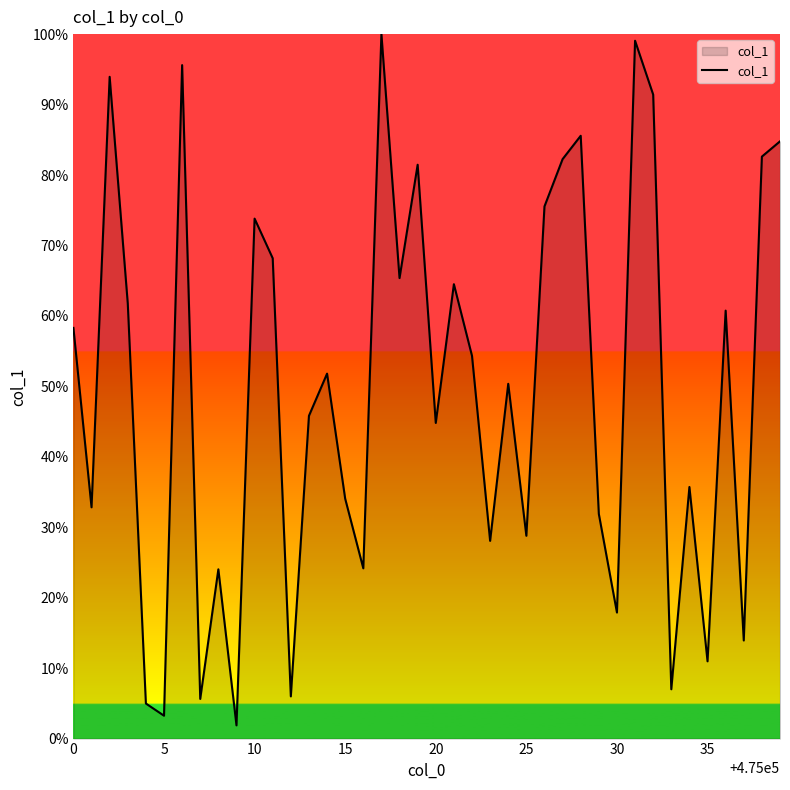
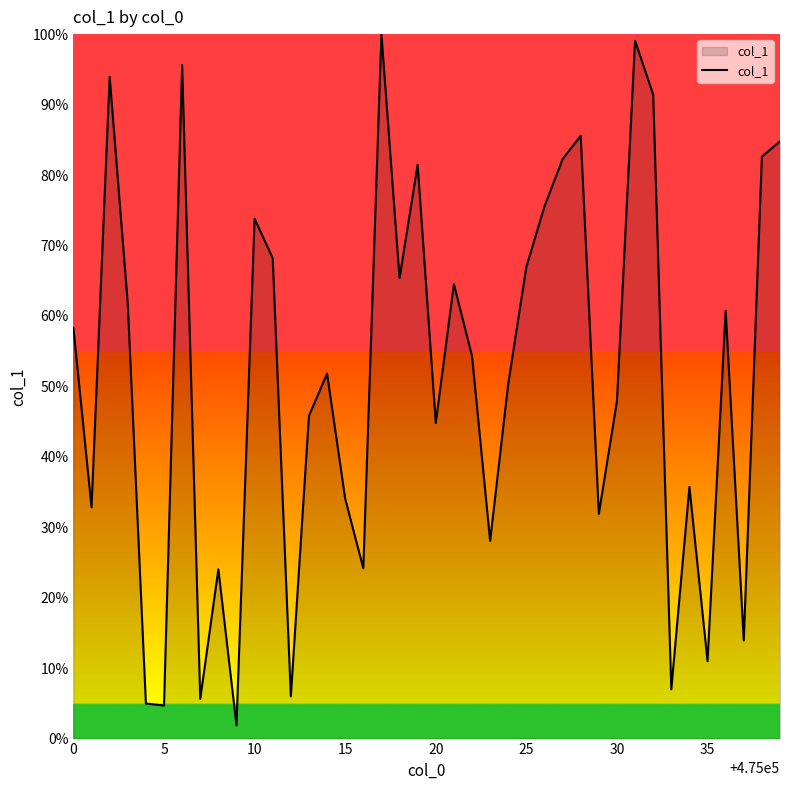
  {
    "0": "58%",
-   "5": "3%",
+   "5": "5%",
    "10": "74%",
    "15": "34%",
    "20": "45%",
-   "25": "29%",
-   "30": "18%",
+   "25": "67%",
+   "30": "48%",
    "35": "11%"
  }
